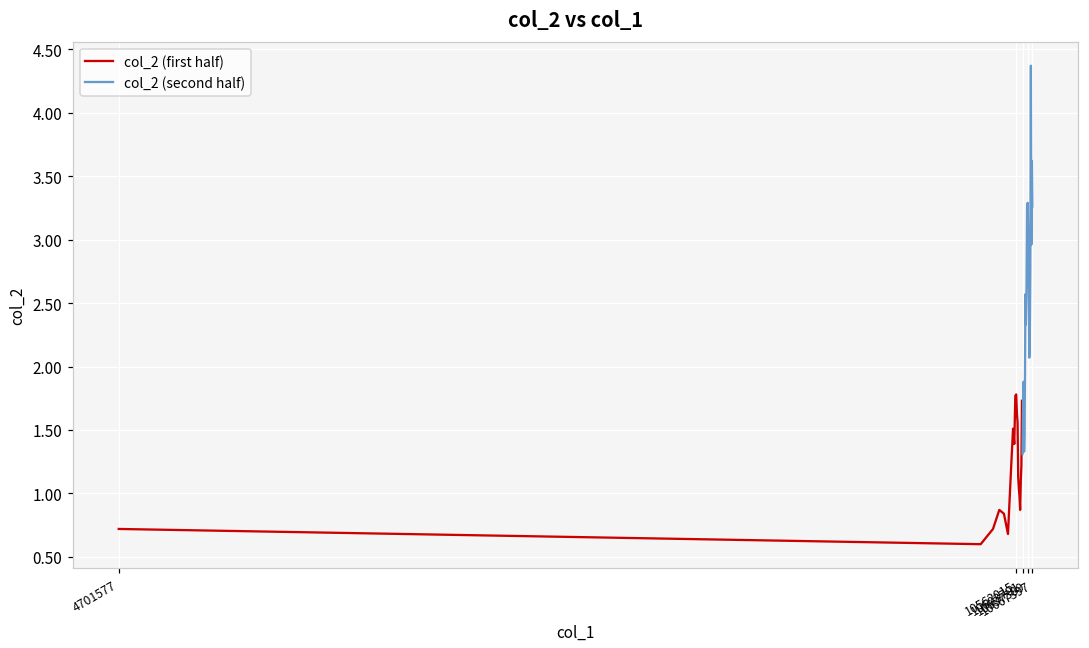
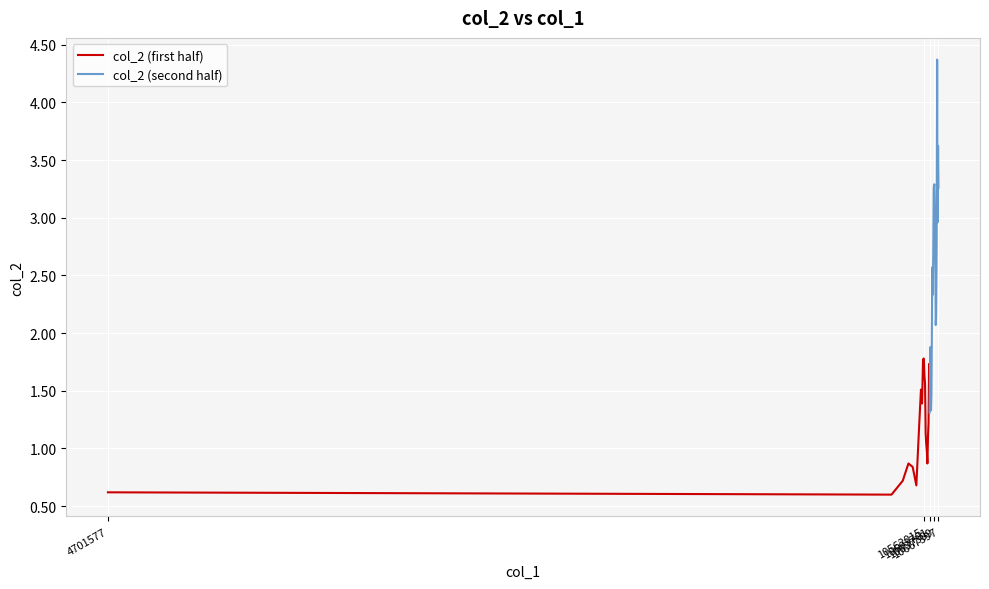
  {
    "col_2 (first half)": {
-     "4701577": 0.72,
+     "4701577": 0.62,
      "10562015": 1.78
    },
    "col_2 (second half)": {
      "10603701": 1.31,
      "10637389": 3.29,
      "10667397": 3.26
    }
  }
